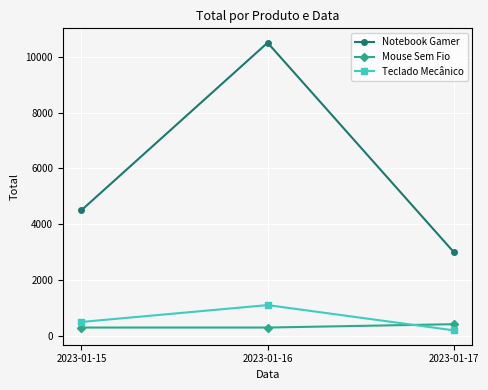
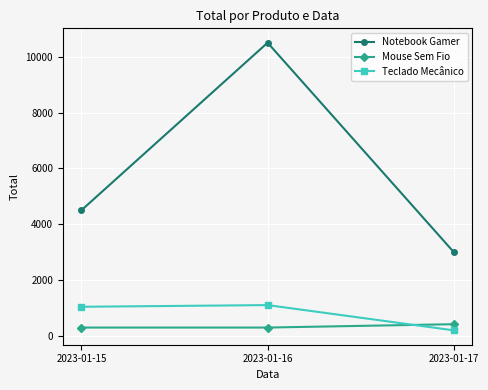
  {
    "Teclado Mecânico": {
-     "2023-01-15": 500,
+     "2023-01-15": 1000,
      "2023-01-16": 1100,
      "2023-01-17": 200
    }
  }
